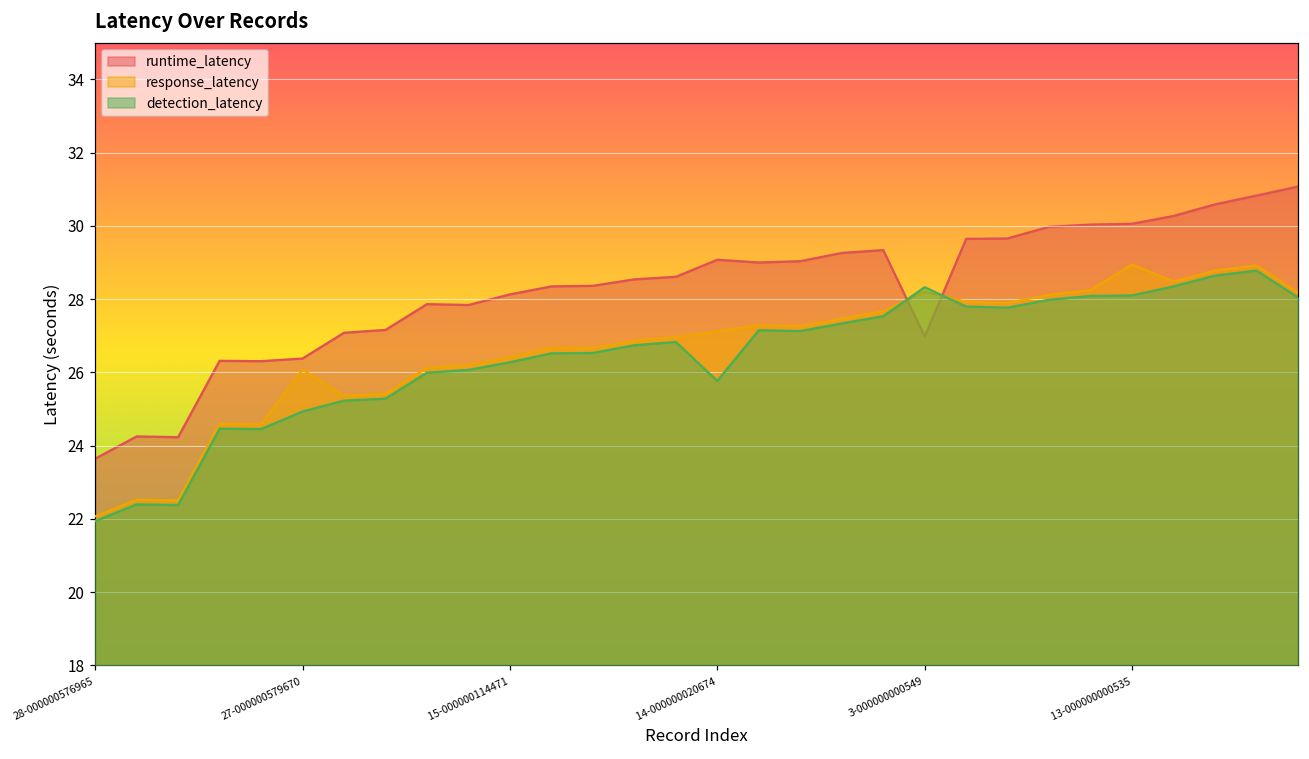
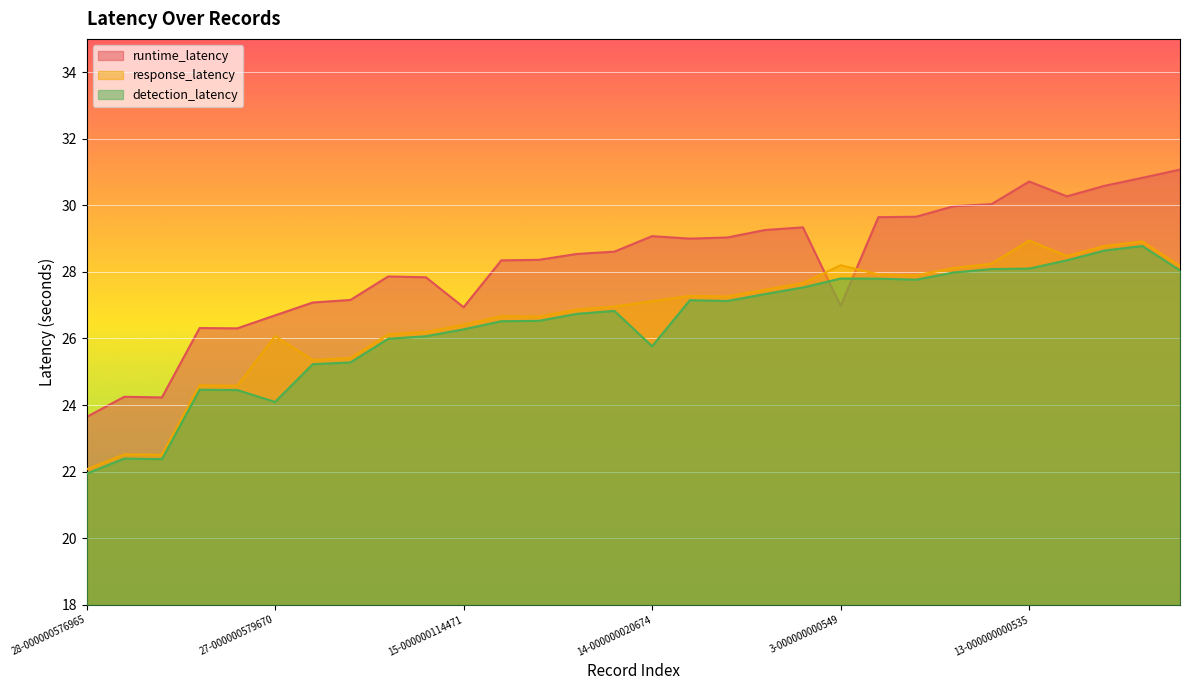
  {
    "runtime_latency": {
      "28-000000576965": 23.6,
-     "27-000000579670": 26.4,
-     "15-000000114471": 28.1,
+     "27-000000579670": 26.7,
+     "15-000000114471": 26.9,
      "14-000000020674": 29.1,
      "3-000000000549": 27.0,
-     "13-000000000535": 30.1
+     "13-000000000535": 30.7
    },
    "response_latency": {
      "28-000000576965": 22.1,
      "27-000000579670": 26.1,
      "15-000000114471": 26.4,
      "14-000000020674": 27.1,
      "3-000000000549": 28.2,
      "13-000000000535": 28.9
    },
    "detection_latency": {
      "28-000000576965": 21.9,
-     "27-000000579670": 24.9,
+     "27-000000579670": 24.1,
      "15-000000114471": 26.3,
      "14-000000020674": 25.8,
-     "3-000000000549": 28.3,
+     "3-000000000549": 27.8,
      "13-000000000535": 28.1
    }
  }
